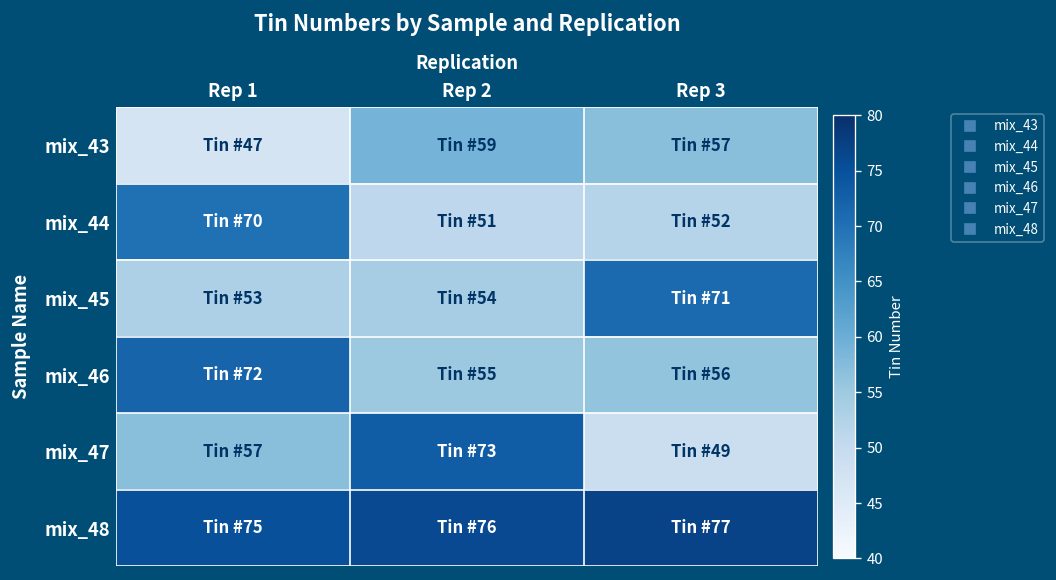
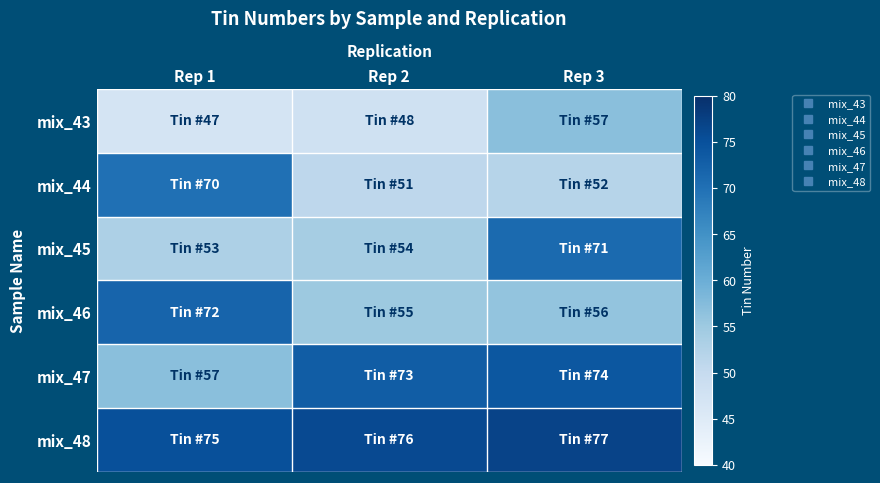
  {
    "mix_43": {
      "Rep 1": 47,
-     "Rep 2": 59,
+     "Rep 2": 48,
      "Rep 3": 57
    },
    "mix_44": {
      "Rep 1": 70,
      "Rep 2": 51,
      "Rep 3": 52
    },
    "mix_45": {
      "Rep 1": 53,
      "Rep 2": 54,
      "Rep 3": 71
    },
    "mix_46": {
      "Rep 1": 72,
      "Rep 2": 55,
      "Rep 3": 56
    },
    "mix_47": {
      "Rep 1": 57,
      "Rep 2": 73,
-     "Rep 3": 49
+     "Rep 3": 74
    },
    "mix_48": {
      "Rep 1": 75,
      "Rep 2": 76,
      "Rep 3": 77
    }
  }
